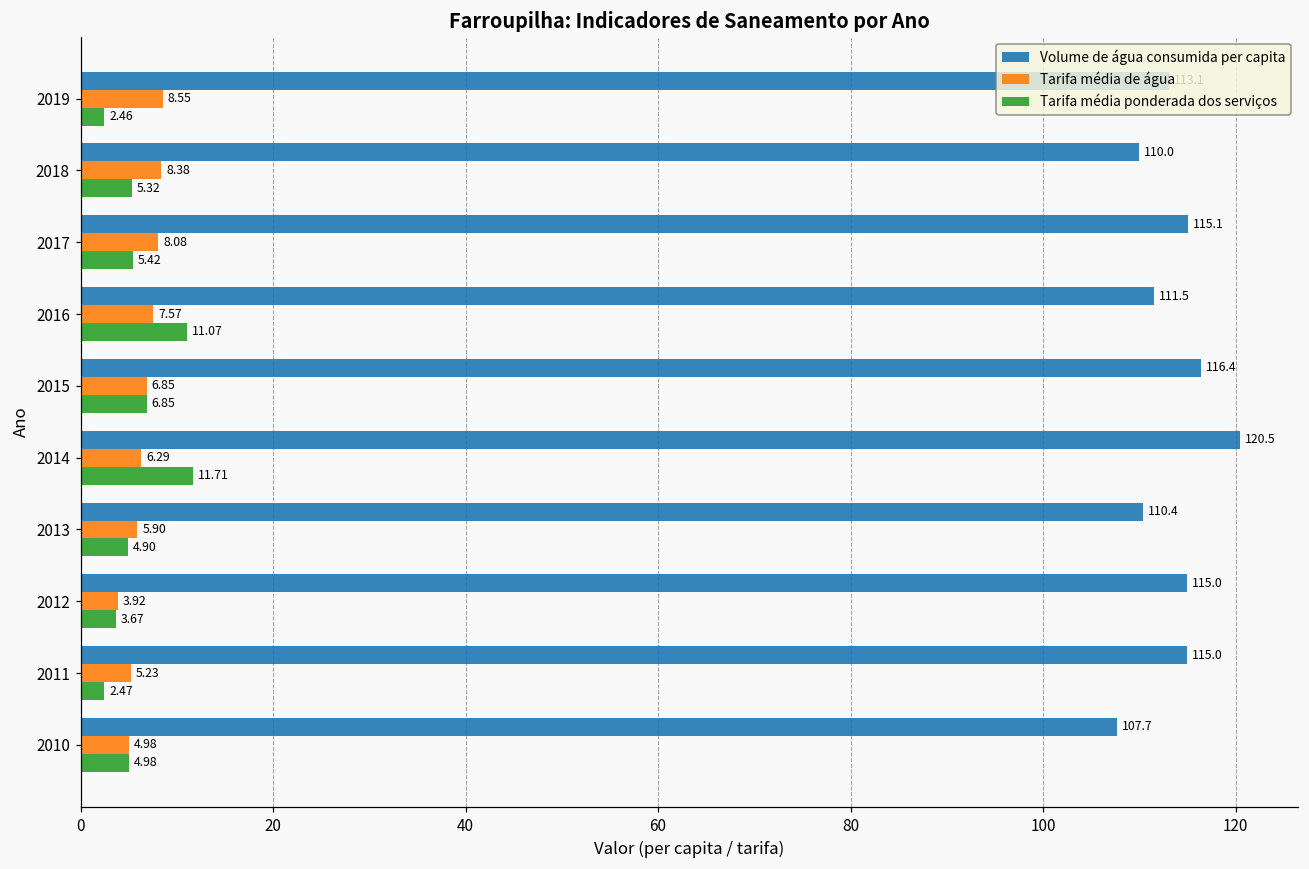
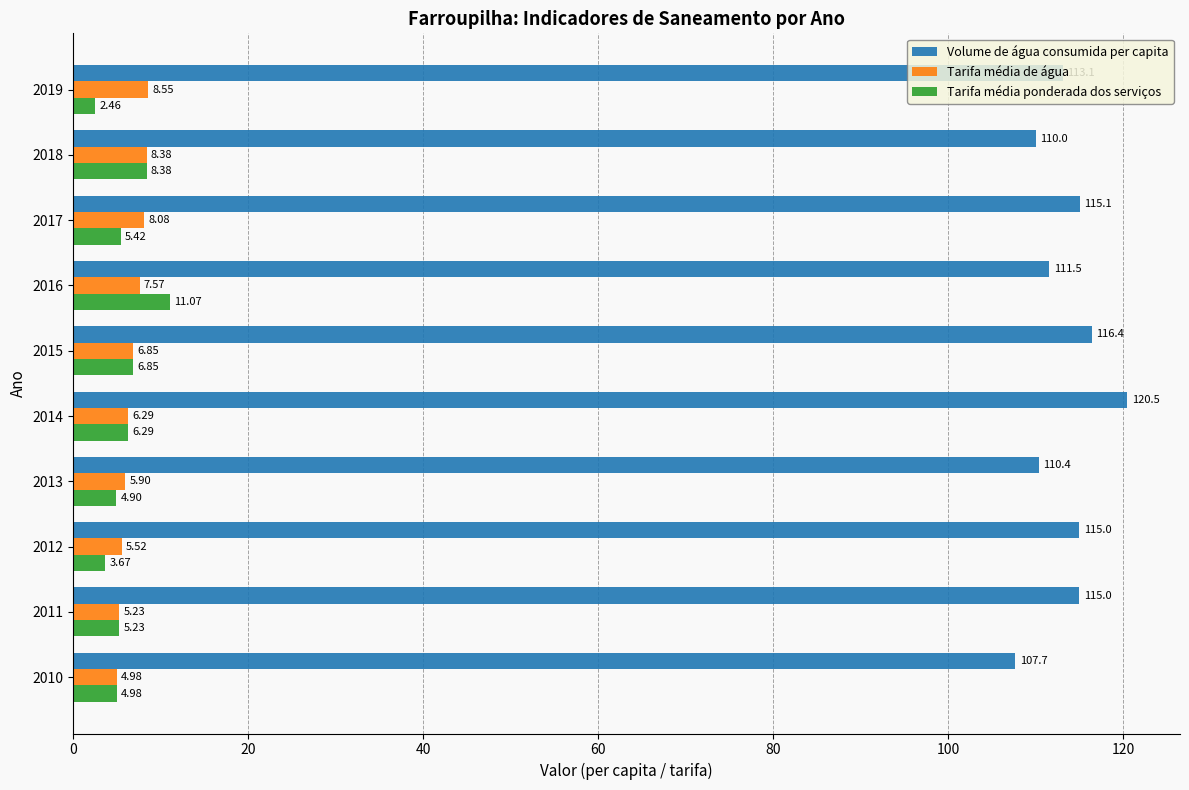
  {
    "Volume de água consumida per capita": {
      "2018": 110.0,
      "2017": 115.1,
      "2016": 111.5,
      "2015": 116.4,
      "2014": 120.5,
      "2013": 110.4,
      "2012": 115.0,
      "2011": 115.0,
      "2010": 107.7
    },
    "Tarifa média de água": {
      "2019": 8.55,
      "2018": 8.38,
      "2017": 8.08,
      "2016": 7.57,
      "2015": 6.85,
      "2014": 6.29,
      "2013": 5.90,
-     "2012": 3.92,
+     "2012": 5.52,
      "2011": 5.23,
      "2010": 4.98
    },
    "Tarifa média ponderada dos serviços": {
      "2019": 2.46,
-     "2018": 5.32,
+     "2018": 8.38,
      "2017": 5.42,
      "2016": 11.07,
      "2015": 6.85,
-     "2014": 11.71,
+     "2014": 6.29,
      "2013": 4.90,
      "2012": 3.67,
-     "2011": 2.47,
+     "2011": 5.23,
      "2010": 4.98
    }
  }
